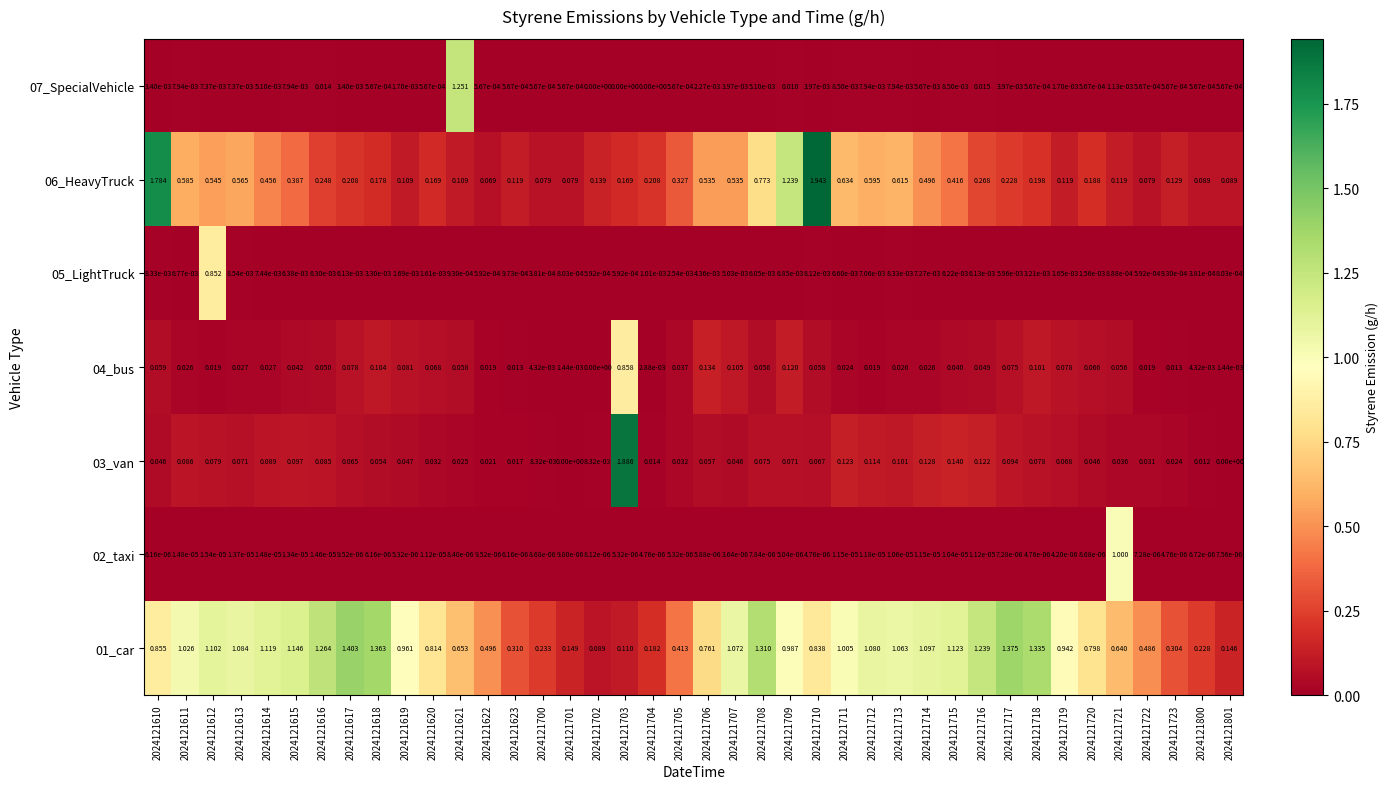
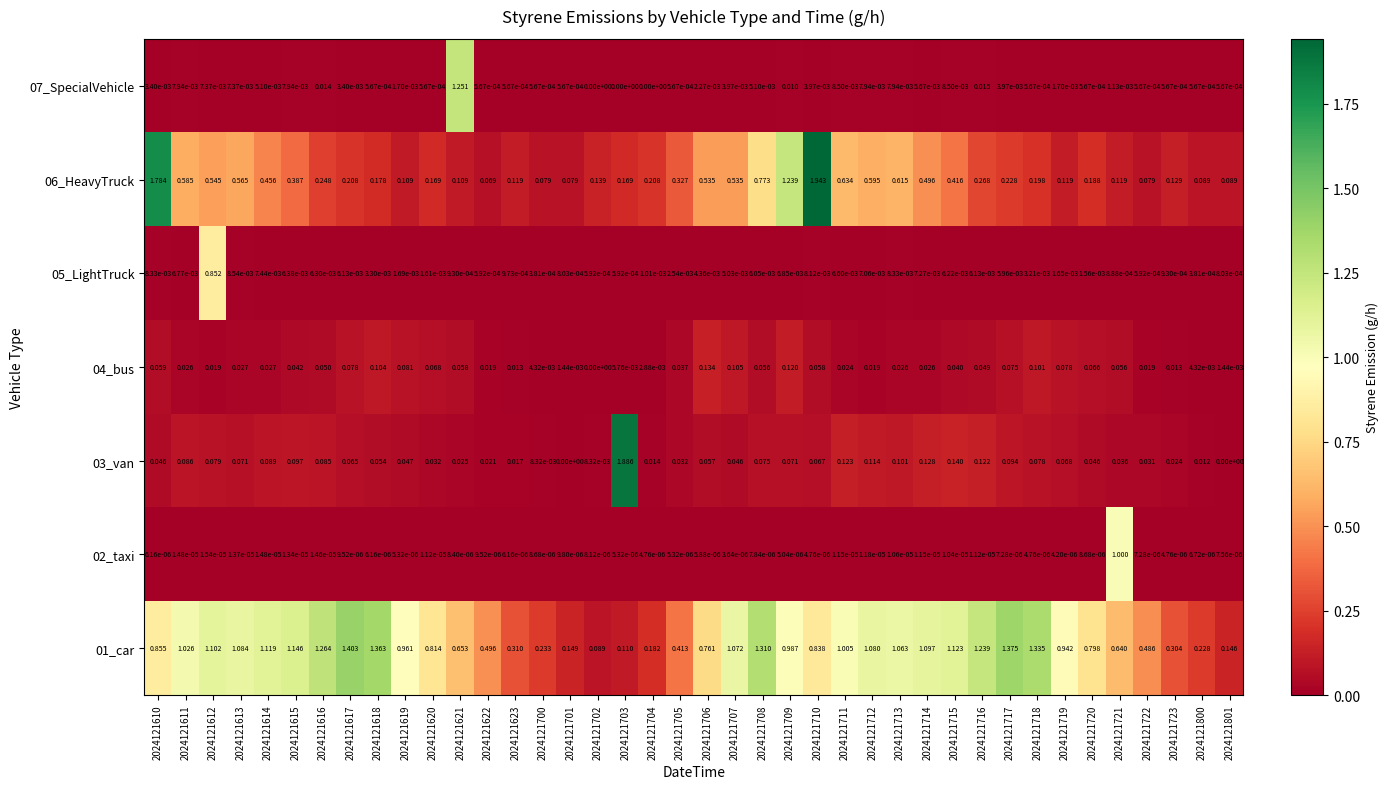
  {
    "04_bus": {
      "2024121610": "0.059",
      "2024121611": "0.026",
      "2024121612": "0.019",
      "2024121613": "0.027",
      "2024121614": "0.027",
      "2024121615": "0.042",
      "2024121616": "0.050",
      "2024121617": "0.078",
      "2024121618": "0.104",
      "2024121619": "0.081",
      "2024121620": "0.068",
      "2024121621": "0.058",
      "2024121622": "0.019",
      "2024121623": "0.013",
      "2024121700": "4.32e-03",
      "2024121701": "1.44e-03",
      "2024121702": "0.00e+00",
-     "2024121703": "0.858",
+     "2024121703": "5.76e-03",
      "2024121704": "2.88e-03",
      "2024121705": "0.037",
      "2024121706": "0.134",
      "2024121707": "0.105",
      "2024121708": "0.056",
      "2024121709": "0.120",
      "2024121710": "0.058",
      "2024121711": "0.024",
      "2024121712": "0.019",
      "2024121713": "0.026",
      "2024121714": "0.026",
      "2024121715": "0.040",
      "2024121716": "0.049",
      "2024121717": "0.075",
      "2024121718": "0.101",
      "2024121719": "0.078",
      "2024121720": "0.066",
      "2024121721": "0.056",
      "2024121722": "0.019",
      "2024121723": "0.013",
      "2024121800": "4.32e-03",
      "2024121801": "1.44e-03"
    }
  }
